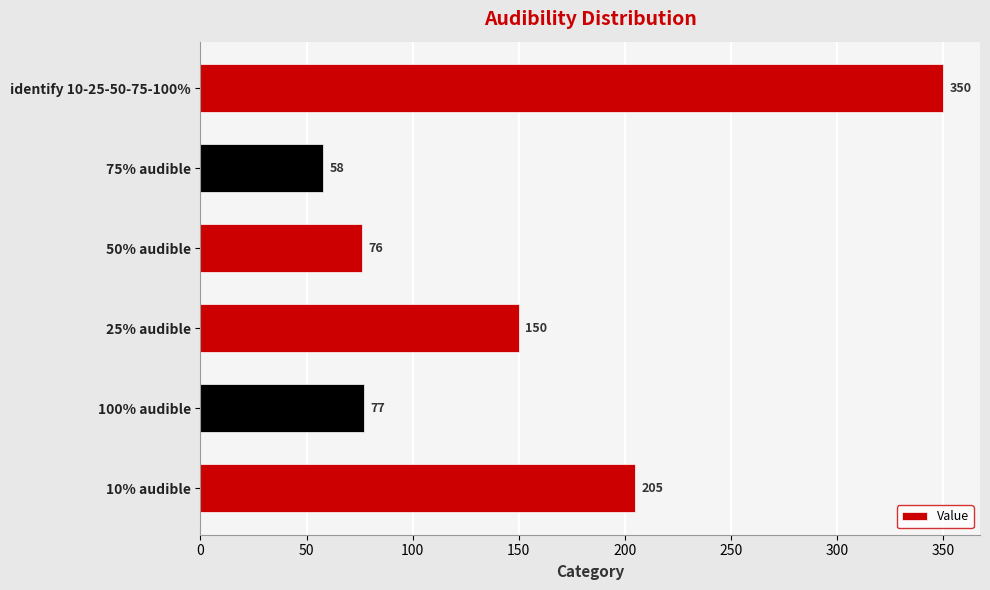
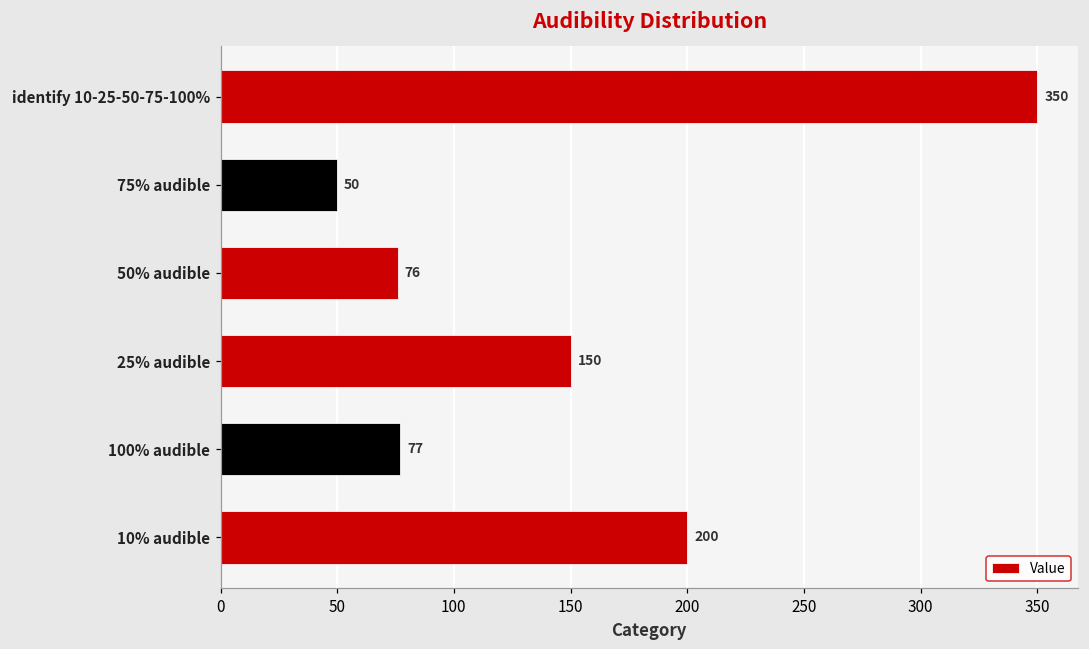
  {
    "identify 10-25-50-75-100%": 350,
-   "75% audible": 58,
+   "75% audible": 50,
    "50% audible": 76,
    "25% audible": 150,
    "100% audible": 77,
-   "10% audible": 205
+   "10% audible": 200
  }
